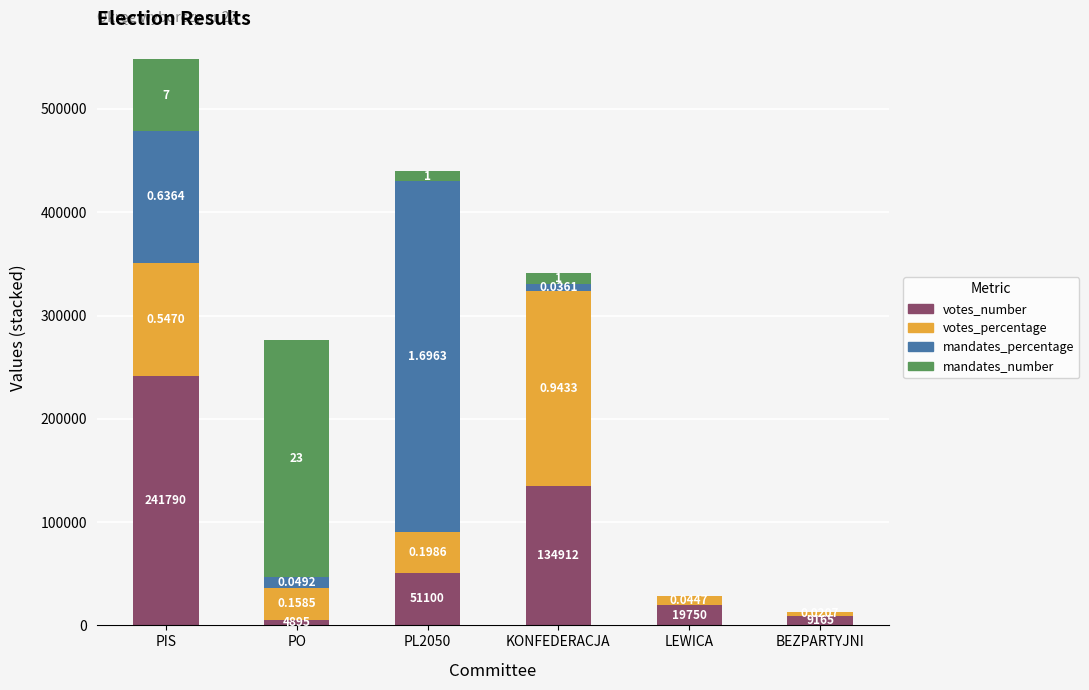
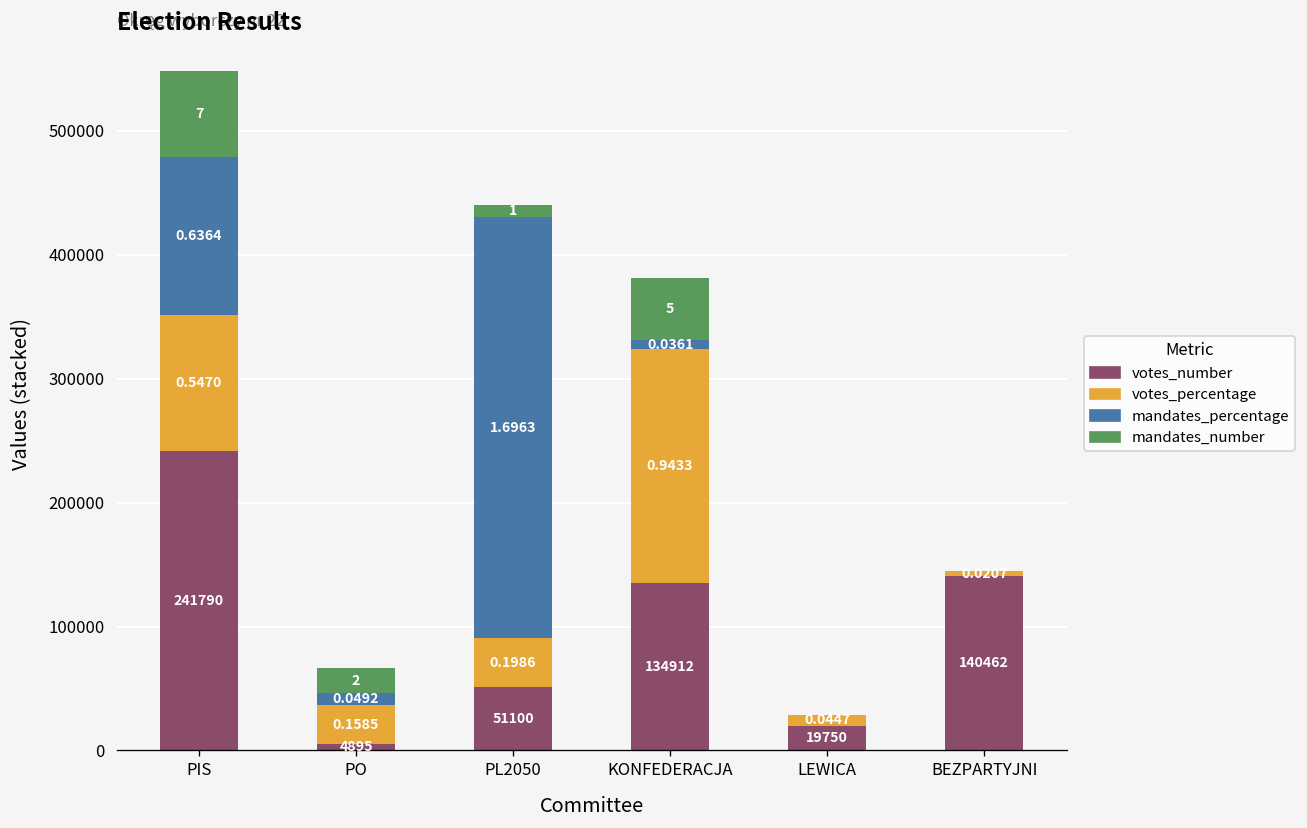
  {
    "votes_number": {
      "PIS": 241790,
      "PO": 4895,
      "PL2050": 51100,
      "KONFEDERACJA": 134912,
      "LEWICA": 19750,
-     "BEZPARTYJNI": 9165
+     "BEZPARTYJNI": 140462
    },
    "mandates_percentage": {
      "LEWICA": 0,
      "BEZPARTYJNI": 0
    },
    "mandates_number": {
-     "PO": 23,
-     "KONFEDERACJA": 1
+     "PO": 2,
+     "KONFEDERACJA": 5
    }
  }
